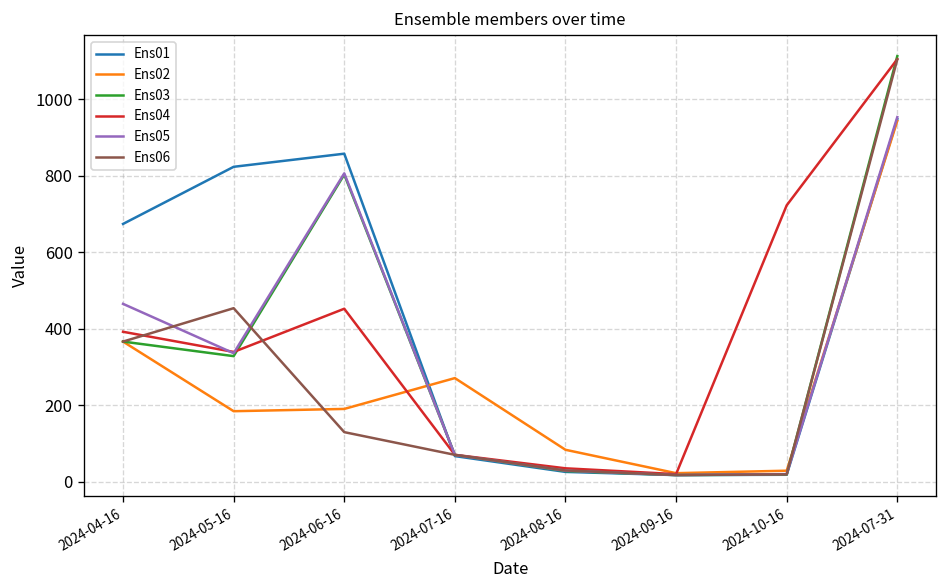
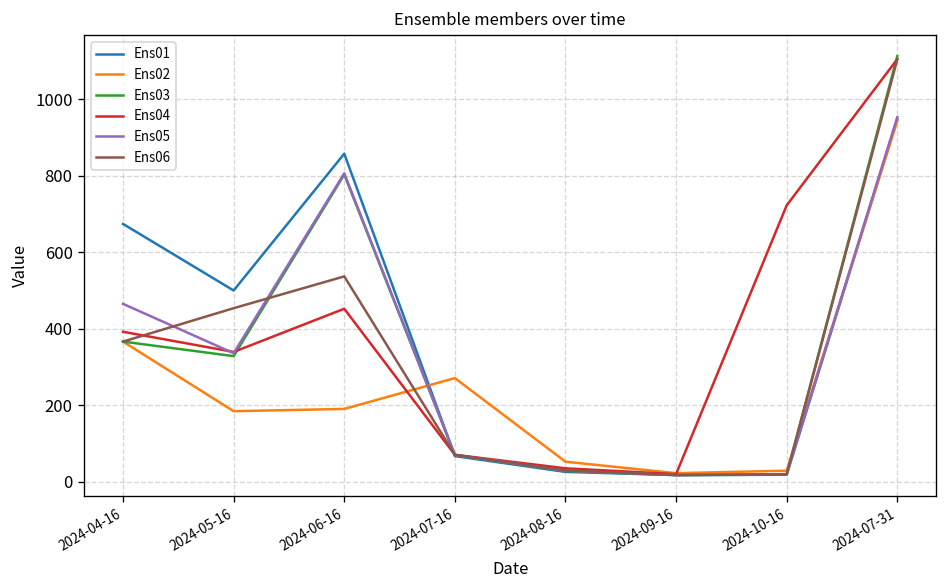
  {
    "Ens01": {
      "2024-04-16": 670,
-     "2024-05-16": 820,
+     "2024-05-16": 500,
      "2024-06-16": 860
    },
    "Ens02": {
      "2024-05-16": 180,
      "2024-06-16": 190,
      "2024-07-16": 270,
-     "2024-08-16": 80,
+     "2024-08-16": 50,
      "2024-10-16": 30
    },
    "Ens04": {
      "2024-04-16": 390,
      "2024-06-16": 450,
      "2024-10-16": 720
    },
    "Ens05": {
      "2024-04-16": 470
    },
    "Ens06": {
      "2024-05-16": 450,
-     "2024-06-16": 130
+     "2024-06-16": 540
    }
  }
